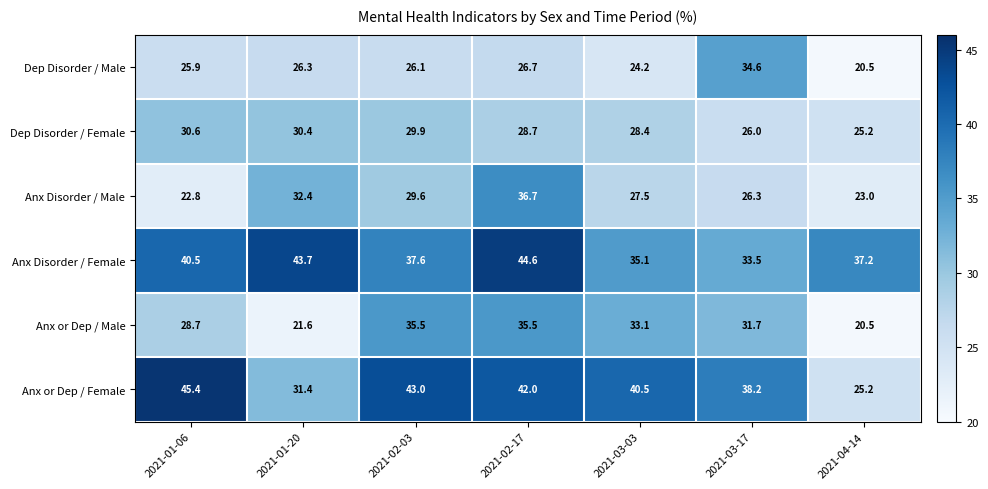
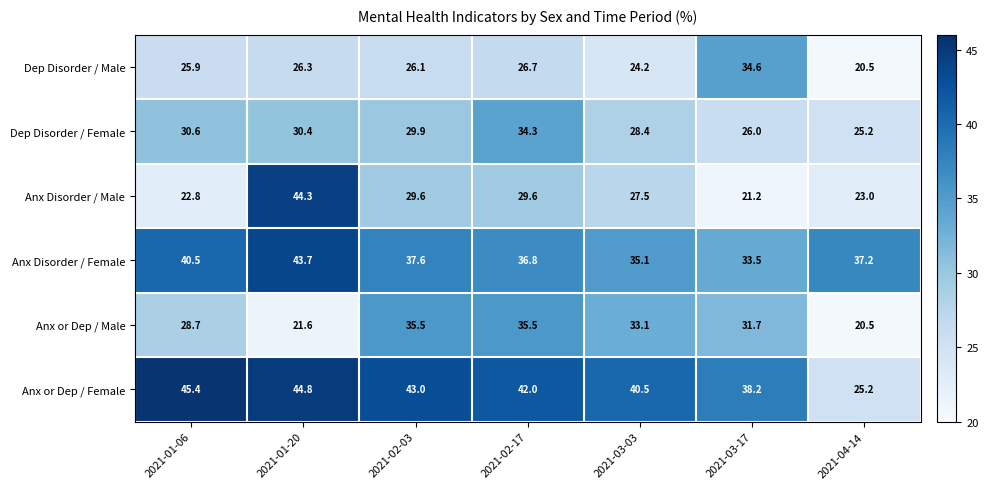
  {
    "Dep Disorder / Male": {
      "2021-01-06": 25.9,
      "2021-01-20": 26.3,
      "2021-02-03": 26.1,
      "2021-02-17": 26.7,
      "2021-03-03": 24.2,
      "2021-03-17": 34.6,
      "2021-04-14": 20.5
    },
    "Dep Disorder / Female": {
      "2021-01-06": 30.6,
      "2021-01-20": 30.4,
      "2021-02-03": 29.9,
-     "2021-02-17": 28.7,
+     "2021-02-17": 34.3,
      "2021-03-03": 28.4,
      "2021-03-17": 26.0,
      "2021-04-14": 25.2
    },
    "Anx Disorder / Male": {
      "2021-01-06": 22.8,
-     "2021-01-20": 32.4,
+     "2021-01-20": 44.3,
      "2021-02-03": 29.6,
-     "2021-02-17": 36.7,
+     "2021-02-17": 29.6,
      "2021-03-03": 27.5,
-     "2021-03-17": 26.3,
+     "2021-03-17": 21.2,
      "2021-04-14": 23.0
    },
    "Anx Disorder / Female": {
      "2021-01-06": 40.5,
      "2021-01-20": 43.7,
      "2021-02-03": 37.6,
-     "2021-02-17": 44.6,
+     "2021-02-17": 36.8,
      "2021-03-03": 35.1,
      "2021-03-17": 33.5,
      "2021-04-14": 37.2
    },
    "Anx or Dep / Male": {
      "2021-01-06": 28.7,
      "2021-01-20": 21.6,
      "2021-02-03": 35.5,
      "2021-02-17": 35.5,
      "2021-03-03": 33.1,
      "2021-03-17": 31.7,
      "2021-04-14": 20.5
    },
    "Anx or Dep / Female": {
      "2021-01-06": 45.4,
-     "2021-01-20": 31.4,
+     "2021-01-20": 44.8,
      "2021-02-03": 43.0,
      "2021-02-17": 42.0,
      "2021-03-03": 40.5,
      "2021-03-17": 38.2,
      "2021-04-14": 25.2
    }
  }
